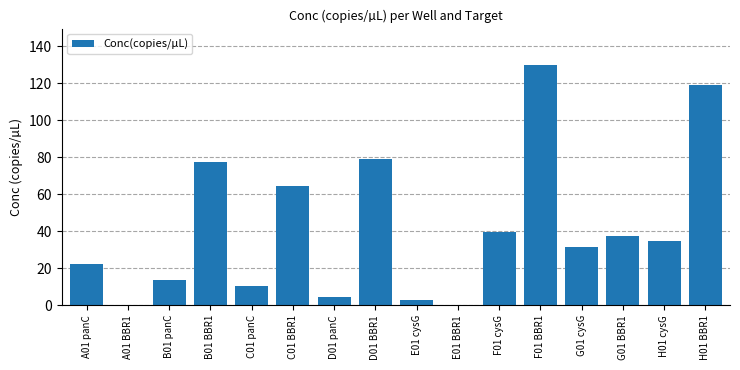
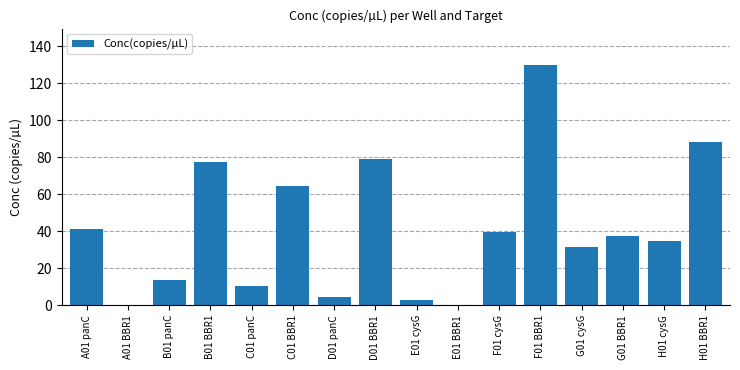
  {
-   "A01 panC": 22,
+   "A01 panC": 41,
    "A01 BBR1": 0,
    "B01 panC": 14,
    "B01 BBR1": 78,
    "C01 panC": 10,
    "C01 BBR1": 65,
    "D01 panC": 4,
    "D01 BBR1": 79,
    "E01 cysG": 3,
    "E01 BBR1": 0,
    "F01 cysG": 40,
    "F01 BBR1": 130,
    "G01 cysG": 31,
    "G01 BBR1": 38,
    "H01 cysG": 35,
-   "H01 BBR1": 119
+   "H01 BBR1": 88
  }
